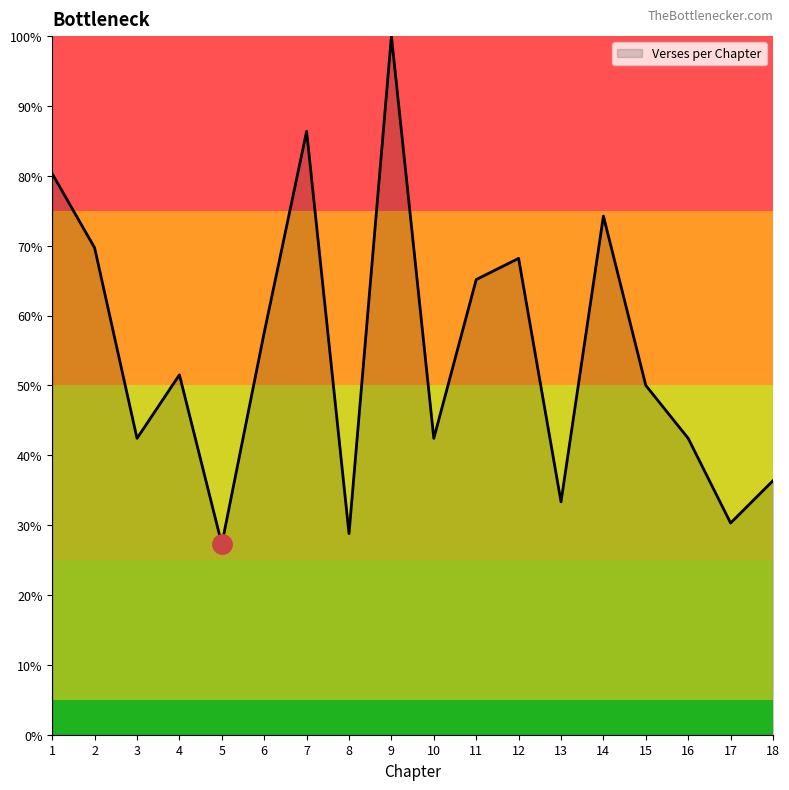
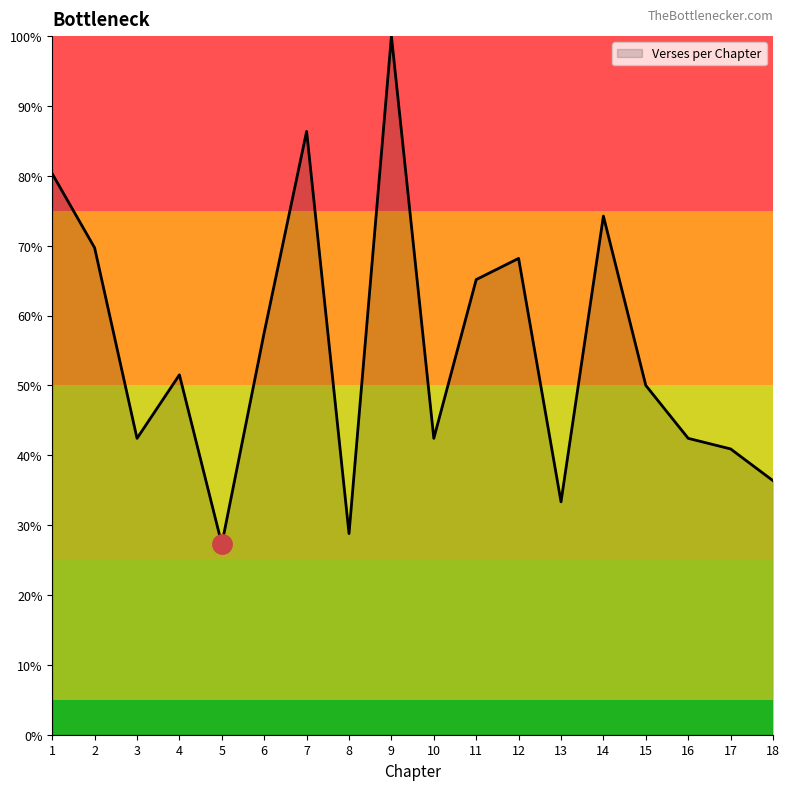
  {
    "Verses per Chapter": {
      "1": "80%",
      "2": "70%",
      "3": "42%",
      "4": "52%",
      "6": "58%",
      "7": "86%",
      "8": "29%",
      "9": "100%",
      "10": "42%",
      "11": "65%",
      "12": "68%",
      "13": "33%",
      "14": "74%",
      "15": "50%",
      "16": "42%",
-     "17": "30%",
+     "17": "41%",
      "18": "36%"
    }
  }
